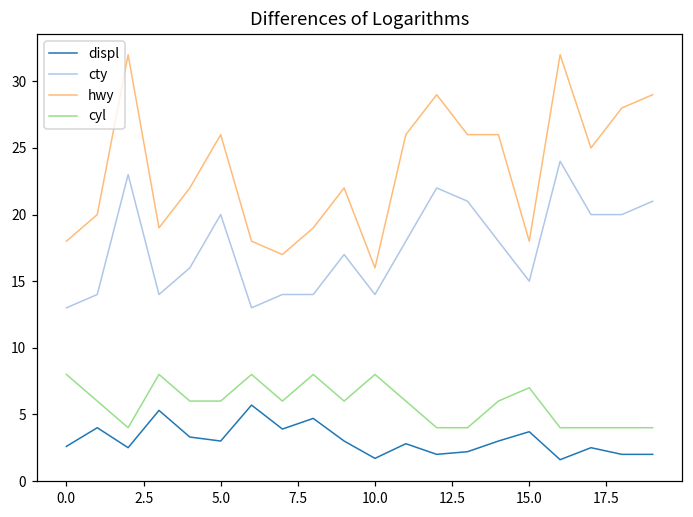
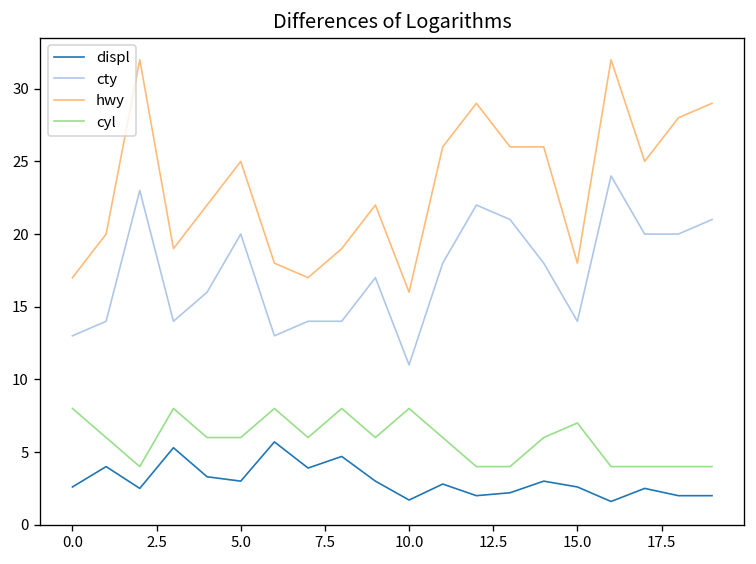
  {
    "displ": {
      "0.0": 2.6,
      "5.0": 3.0,
      "10.0": 1.7,
-     "15.0": 3.7
+     "15.0": 2.6
    },
    "cty": {
      "0.0": 13,
      "5.0": 20,
-     "10.0": 14,
-     "15.0": 15
+     "10.0": 11,
+     "15.0": 14
    },
    "hwy": {
-     "0.0": 18,
-     "5.0": 26,
+     "0.0": 17,
+     "5.0": 25,
      "10.0": 16,
      "15.0": 18
    },
    "cyl": {
      "0.0": 8.0,
      "5.0": 6.0,
      "10.0": 8.0,
      "15.0": 7.0
    }
  }
